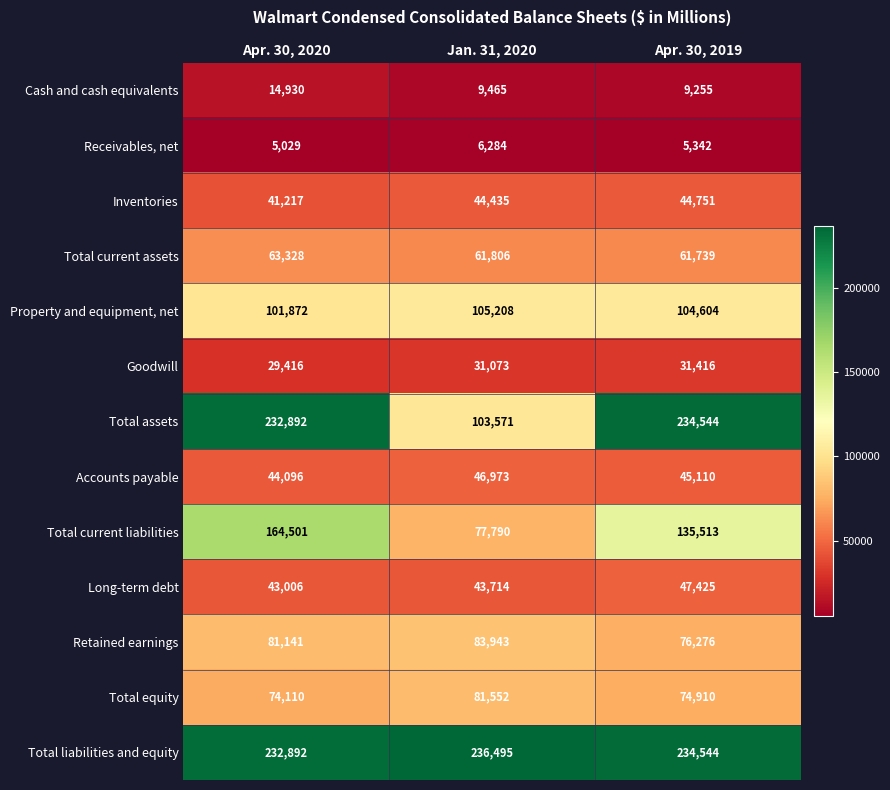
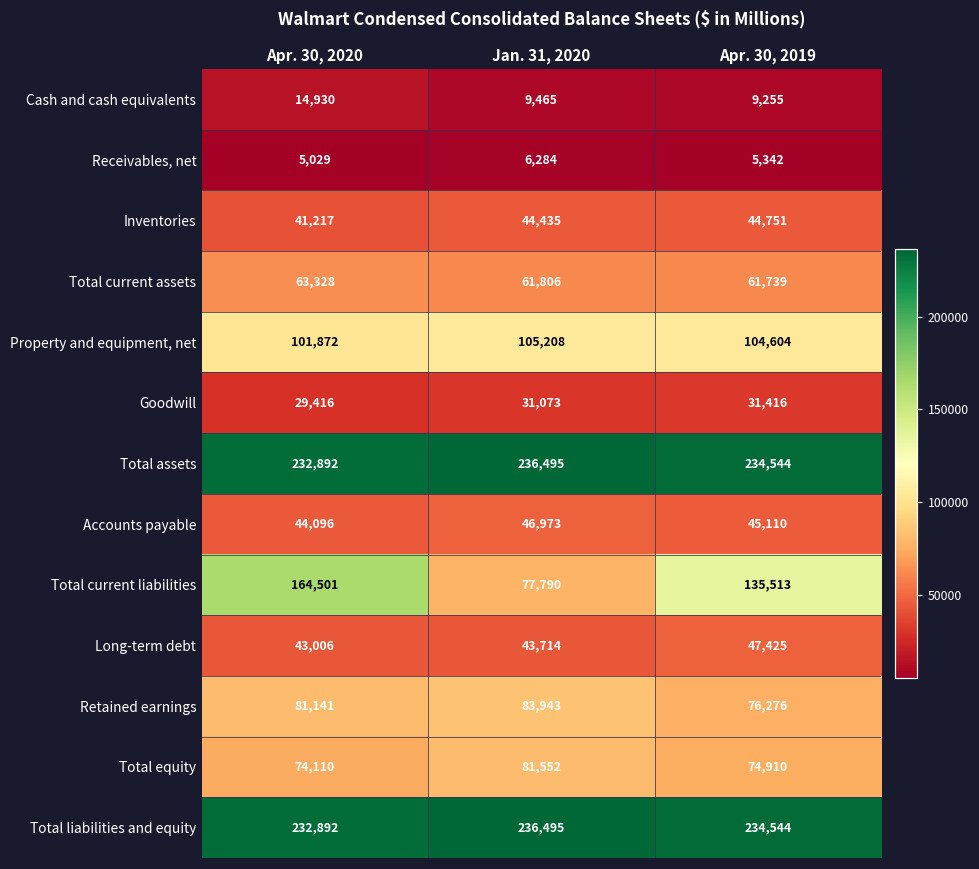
  {
    "Cash and cash equivalents": {
      "Apr. 30, 2020": "14,930",
      "Jan. 31, 2020": "9,465",
      "Apr. 30, 2019": "9,255"
    },
    "Receivables, net": {
      "Apr. 30, 2020": "5,029",
      "Jan. 31, 2020": "6,284",
      "Apr. 30, 2019": "5,342"
    },
    "Inventories": {
      "Apr. 30, 2020": "41,217",
      "Jan. 31, 2020": "44,435",
      "Apr. 30, 2019": "44,751"
    },
    "Total current assets": {
      "Apr. 30, 2020": "63,328",
      "Jan. 31, 2020": "61,806",
      "Apr. 30, 2019": "61,739"
    },
    "Property and equipment, net": {
      "Apr. 30, 2020": "101,872",
      "Jan. 31, 2020": "105,208",
      "Apr. 30, 2019": "104,604"
    },
    "Goodwill": {
      "Apr. 30, 2020": "29,416",
      "Jan. 31, 2020": "31,073",
      "Apr. 30, 2019": "31,416"
    },
    "Total assets": {
      "Apr. 30, 2020": "232,892",
-     "Jan. 31, 2020": "103,571",
+     "Jan. 31, 2020": "236,495",
      "Apr. 30, 2019": "234,544"
    },
    "Accounts payable": {
      "Apr. 30, 2020": "44,096",
      "Jan. 31, 2020": "46,973",
      "Apr. 30, 2019": "45,110"
    },
    "Total current liabilities": {
      "Apr. 30, 2020": "164,501",
      "Jan. 31, 2020": "77,790",
      "Apr. 30, 2019": "135,513"
    },
    "Long-term debt": {
      "Apr. 30, 2020": "43,006",
      "Jan. 31, 2020": "43,714",
      "Apr. 30, 2019": "47,425"
    },
    "Retained earnings": {
      "Apr. 30, 2020": "81,141",
      "Jan. 31, 2020": "83,943",
      "Apr. 30, 2019": "76,276"
    },
    "Total equity": {
      "Apr. 30, 2020": "74,110",
      "Jan. 31, 2020": "81,552",
      "Apr. 30, 2019": "74,910"
    },
    "Total liabilities and equity": {
      "Apr. 30, 2020": "232,892",
      "Jan. 31, 2020": "236,495",
      "Apr. 30, 2019": "234,544"
    }
  }
